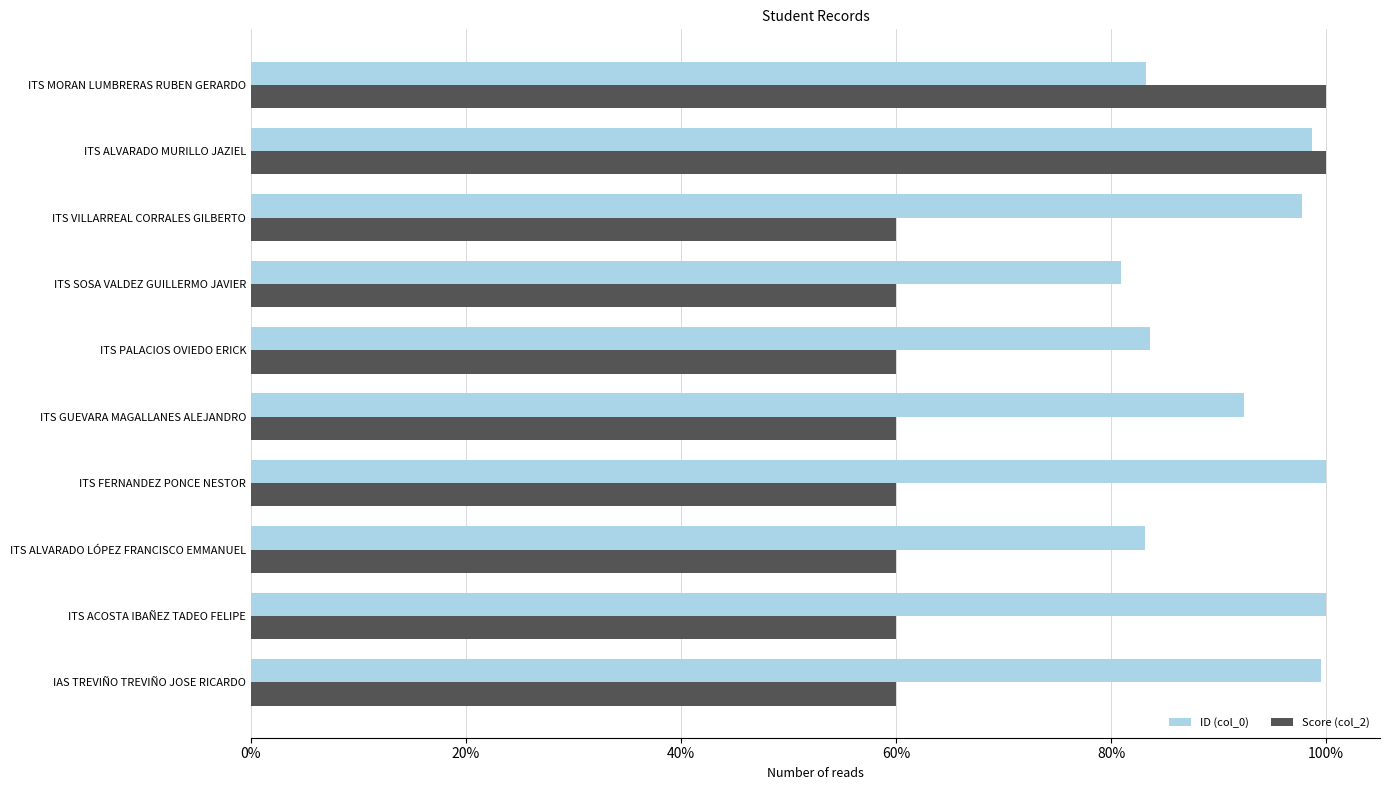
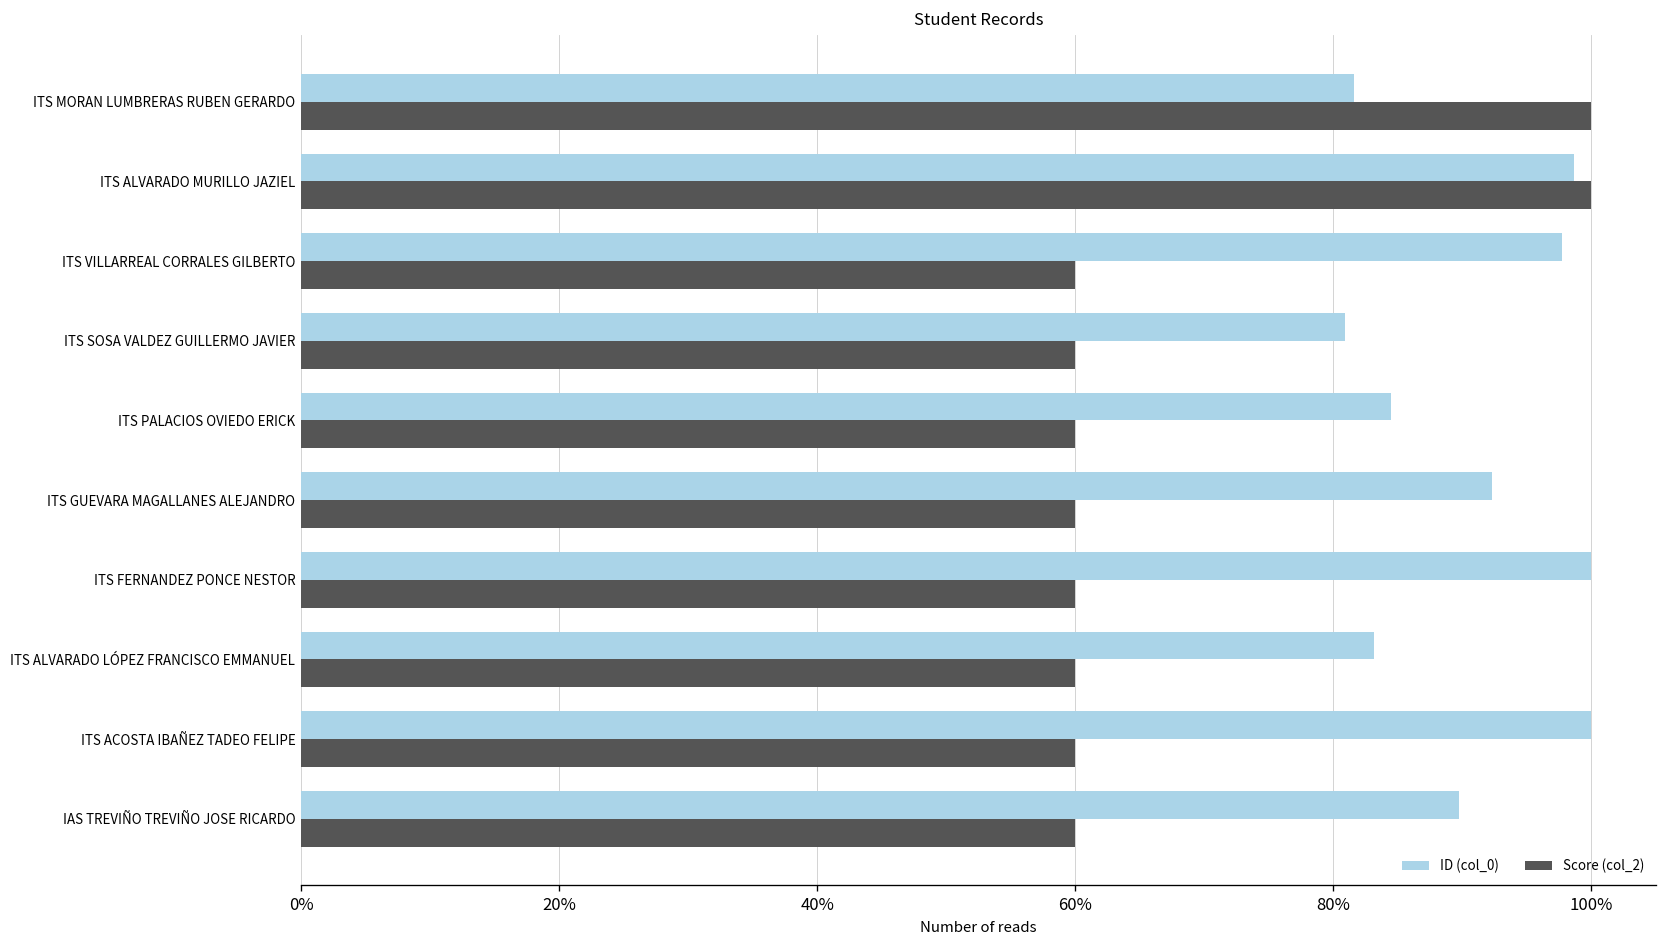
  {
    "ID (col_0)": {
-     "ITS MORAN LUMBRERAS RUBEN GERARDO": "83.3%",
+     "ITS MORAN LUMBRERAS RUBEN GERARDO": "81.6%",
      "ITS ALVARADO MURILLO JAZIEL": "98.7%",
      "ITS VILLARREAL CORRALES GILBERTO": "97.8%",
      "ITS SOSA VALDEZ GUILLERMO JAVIER": "80.9%",
-     "ITS PALACIOS OVIEDO ERICK": "83.6%",
+     "ITS PALACIOS OVIEDO ERICK": "84.5%",
      "ITS GUEVARA MAGALLANES ALEJANDRO": "92.3%",
      "ITS FERNANDEZ PONCE NESTOR": "100.0%",
      "ITS ALVARADO LÓPEZ FRANCISCO EMMANUEL": "83.1%",
      "ITS ACOSTA IBAÑEZ TADEO FELIPE": "100.0%",
-     "IAS TREVIÑO TREVIÑO JOSE RICARDO": "99.5%"
+     "IAS TREVIÑO TREVIÑO JOSE RICARDO": "89.7%"
    },
    "Score (col_2)": {
      "ITS MORAN LUMBRERAS RUBEN GERARDO": "100.0%",
      "ITS ALVARADO MURILLO JAZIEL": "100.0%",
      "ITS VILLARREAL CORRALES GILBERTO": "60.0%",
      "ITS SOSA VALDEZ GUILLERMO JAVIER": "60.0%",
      "ITS PALACIOS OVIEDO ERICK": "60.0%",
      "ITS GUEVARA MAGALLANES ALEJANDRO": "60.0%",
      "ITS FERNANDEZ PONCE NESTOR": "60.0%",
      "ITS ALVARADO LÓPEZ FRANCISCO EMMANUEL": "60.0%",
      "ITS ACOSTA IBAÑEZ TADEO FELIPE": "60.0%",
      "IAS TREVIÑO TREVIÑO JOSE RICARDO": "60.0%"
    }
  }
